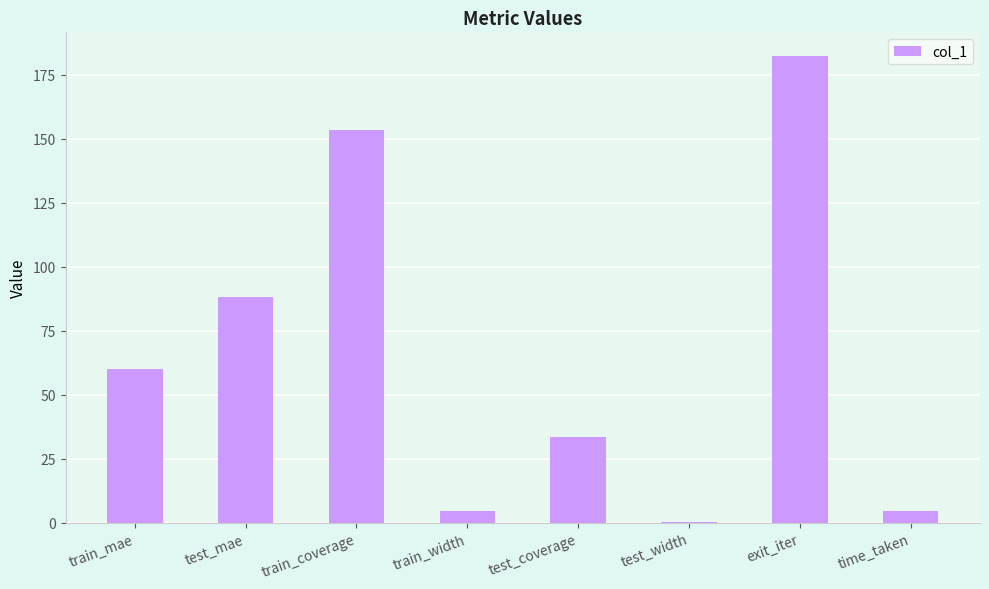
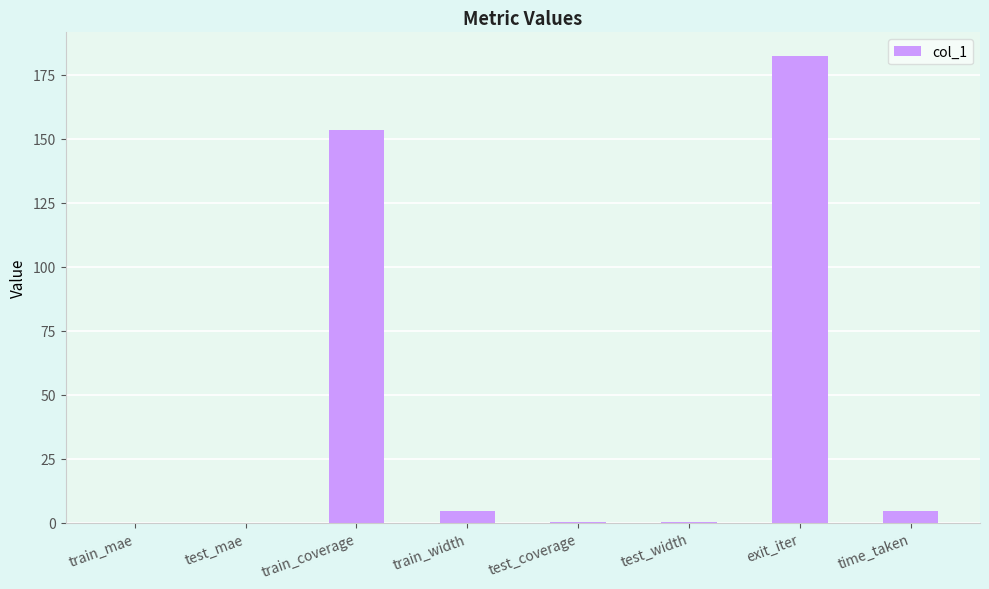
  {
-   "train_mae": 60,
-   "test_mae": 88,
+   "train_mae": 0,
+   "test_mae": 0,
    "train_coverage": 153,
    "train_width": 5,
-   "test_coverage": 34,
+   "test_coverage": 0,
    "exit_iter": 183,
    "time_taken": 5
  }
